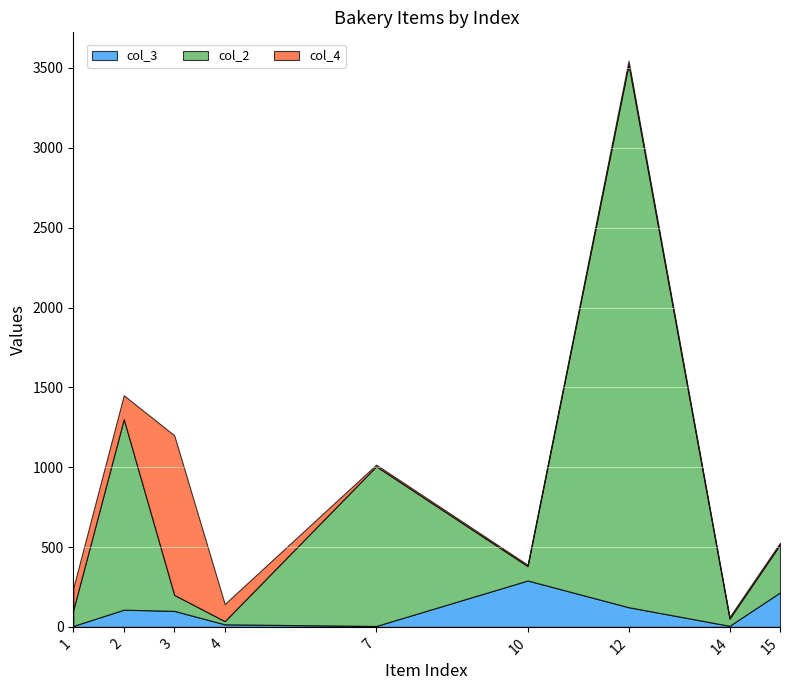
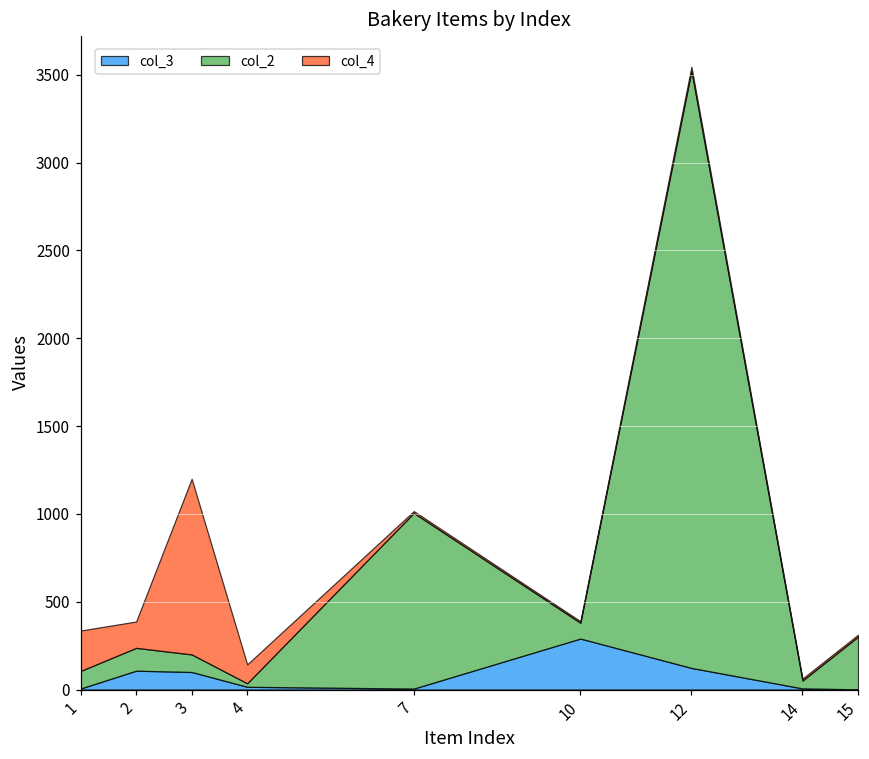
  {
    "col_3": {
      "2": 110,
      "3": 100,
      "4": 20,
      "10": 290,
      "12": 120,
-     "15": 220
+     "15": 0
    },
    "col_2": {
      "1": 100,
-     "2": 1190,
+     "2": 130,
      "3": 100,
      "4": 20,
      "12": 3400
    },
    "col_4": {
-     "1": 140,
+     "1": 230,
      "2": 150,
      "3": 1000,
      "4": 110,
      "12": 20
    }
  }
